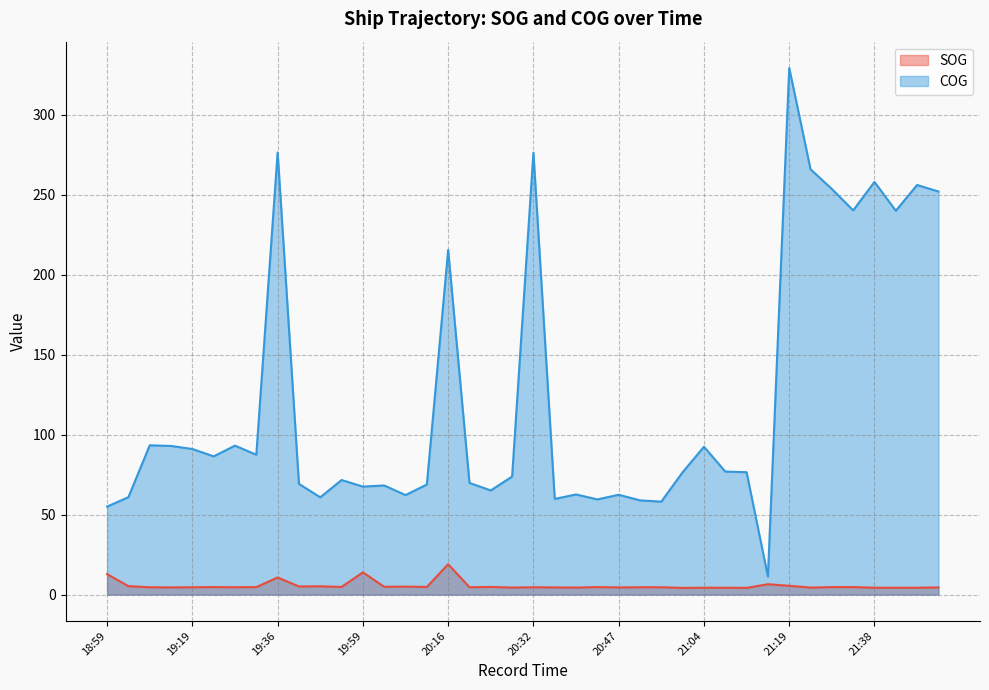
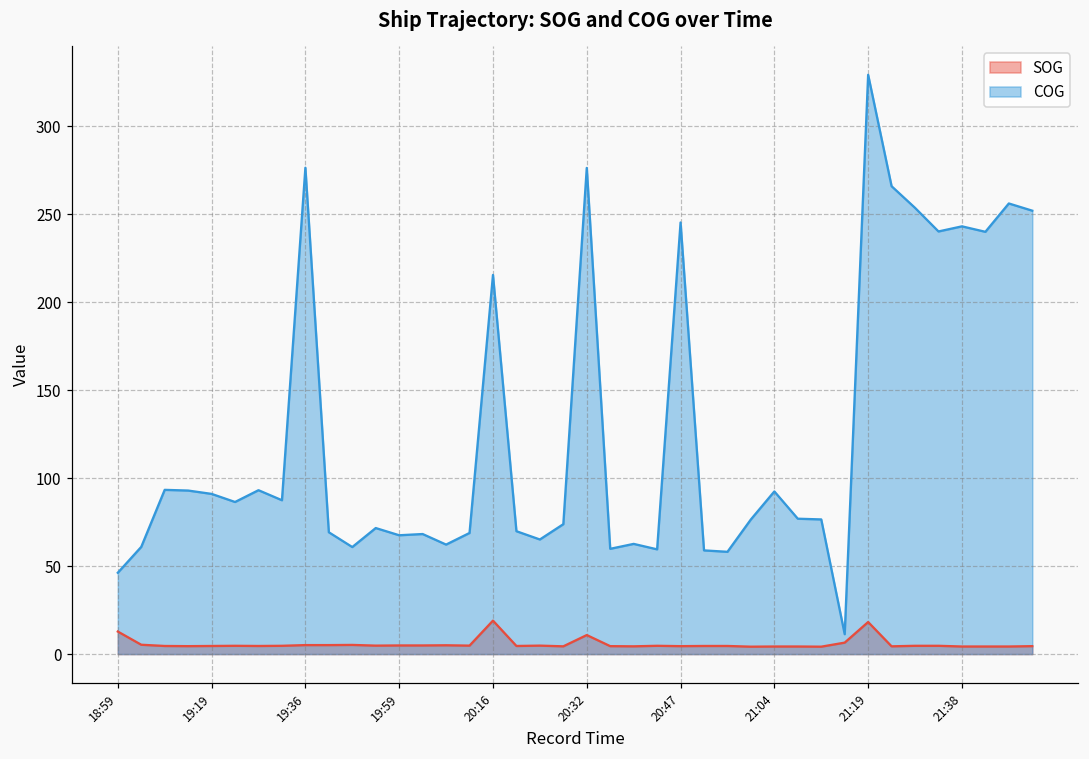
  {
    "SOG": {
      "18:59": 13,
      "19:19": 5,
-     "19:36": 11,
-     "19:59": 14,
+     "19:36": 5,
+     "19:59": 5,
      "20:16": 19,
-     "20:32": 5,
+     "20:32": 11,
      "20:47": 5,
      "21:04": 4,
-     "21:19": 6,
+     "21:19": 18,
      "21:38": 4
    },
    "COG": {
-     "18:59": 55,
+     "18:59": 46,
      "19:19": 91,
      "19:36": 276,
      "19:59": 68,
      "20:16": 215,
      "20:32": 276,
-     "20:47": 62,
+     "20:47": 245,
      "21:04": 92,
      "21:19": 329,
-     "21:38": 258
+     "21:38": 243
    }
  }
